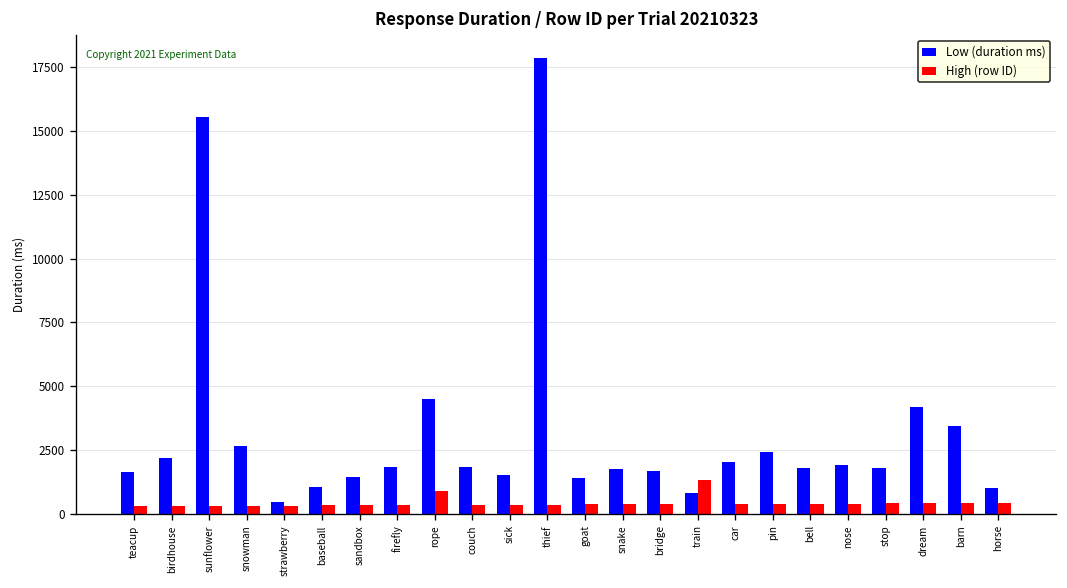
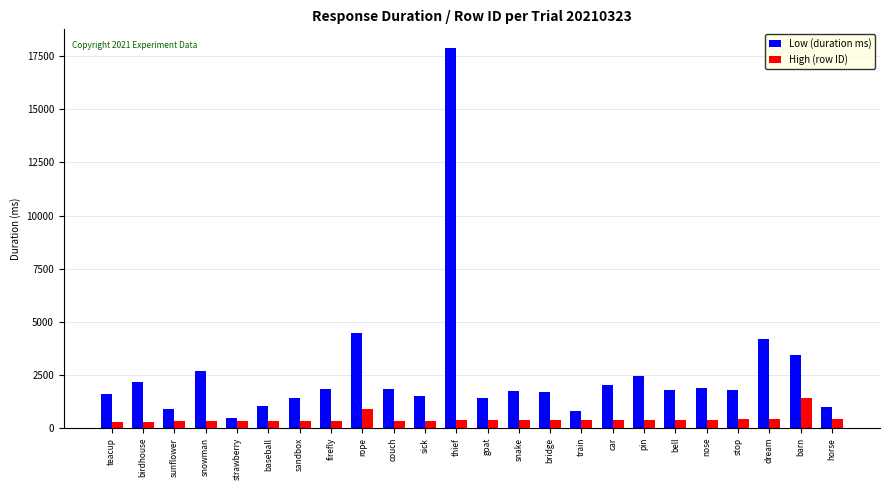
  {
    "Low (duration ms)": {
      "teacup": 1600,
      "birdhouse": 2200,
-     "sunflower": 15600,
+     "sunflower": 900,
      "snowman": 2700,
      "strawberry": 400,
      "baseball": 1000,
      "sandbox": 1400,
      "firefly": 1800,
      "rope": 4500,
      "couch": 1800,
      "sick": 1500,
      "thief": 17900,
      "goat": 1400,
      "snake": 1700,
      "bridge": 1700,
      "train": 800,
      "car": 2000,
      "pin": 2400,
      "bell": 1800,
      "nose": 1900,
      "stop": 1800,
      "dream": 4200,
      "barn": 3500,
      "horse": 1000
    },
    "High (row ID)": {
      "teacup": 300,
      "birdhouse": 300,
      "sunflower": 300,
      "snowman": 300,
      "strawberry": 300,
      "baseball": 300,
      "sandbox": 300,
      "firefly": 300,
      "rope": 900,
      "couch": 300,
      "sick": 400,
      "thief": 400,
      "goat": 400,
      "snake": 400,
      "bridge": 400,
-     "train": 1300,
+     "train": 400,
      "car": 400,
      "pin": 400,
      "bell": 400,
      "nose": 400,
      "stop": 400,
      "dream": 400,
-     "barn": 400,
+     "barn": 1400,
      "horse": 400
    }
  }
